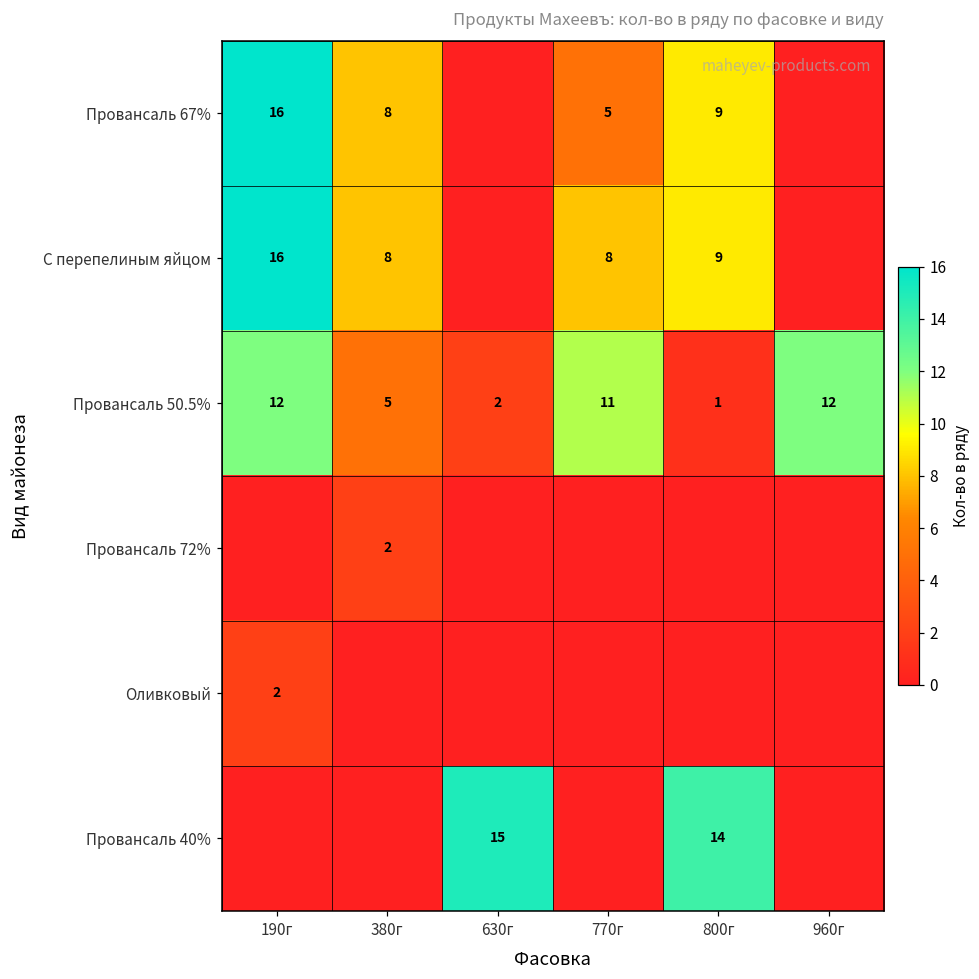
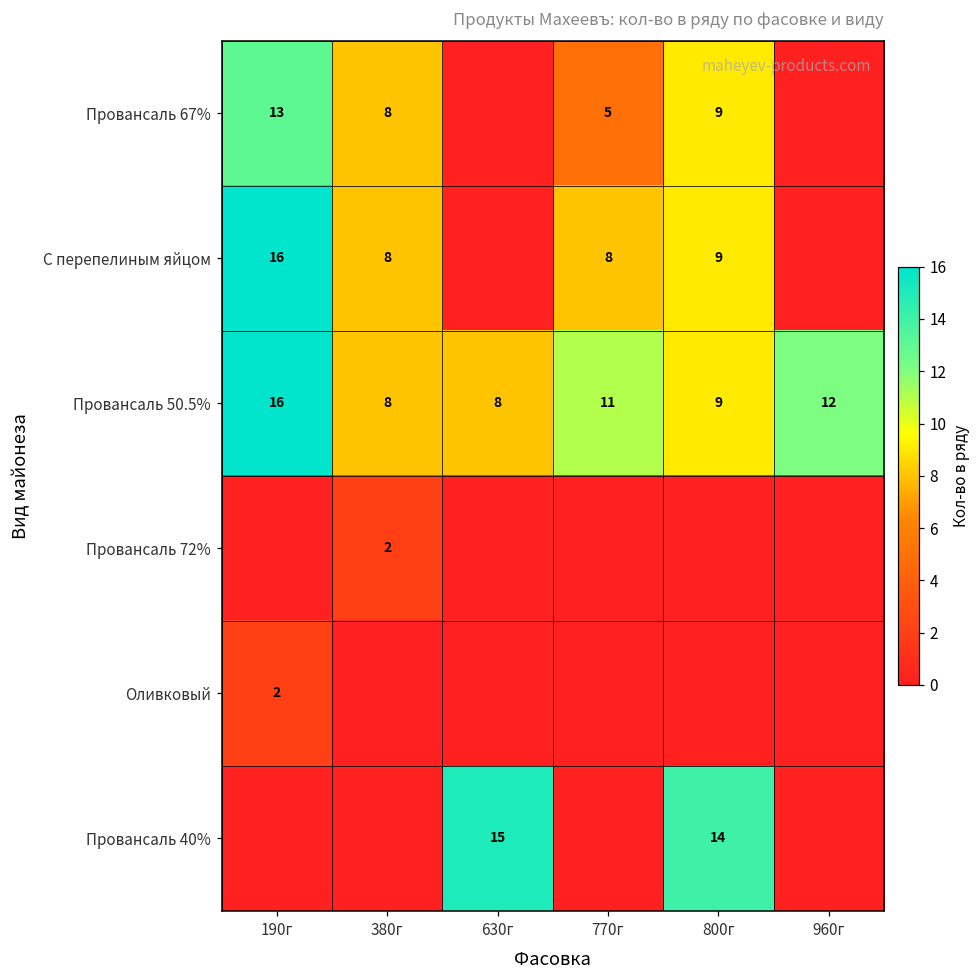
  {
    "Провансаль 67%": {
-     "190г": 16,
+     "190г": 13,
      "380г": 8,
      "770г": 5,
      "800г": 9
    },
    "С перепелиным яйцом": {
      "190г": 16,
      "380г": 8,
      "770г": 8,
      "800г": 9
    },
    "Провансаль 50.5%": {
-     "190г": 12,
-     "380г": 5,
-     "630г": 2,
+     "190г": 16,
+     "380г": 8,
+     "630г": 8,
      "770г": 11,
-     "800г": 1,
+     "800г": 9,
      "960г": 12
    },
    "Провансаль 72%": {
      "380г": 2
    },
    "Оливковый": {
      "190г": 2
    },
    "Провансаль 40%": {
      "630г": 15,
      "800г": 14
    }
  }
